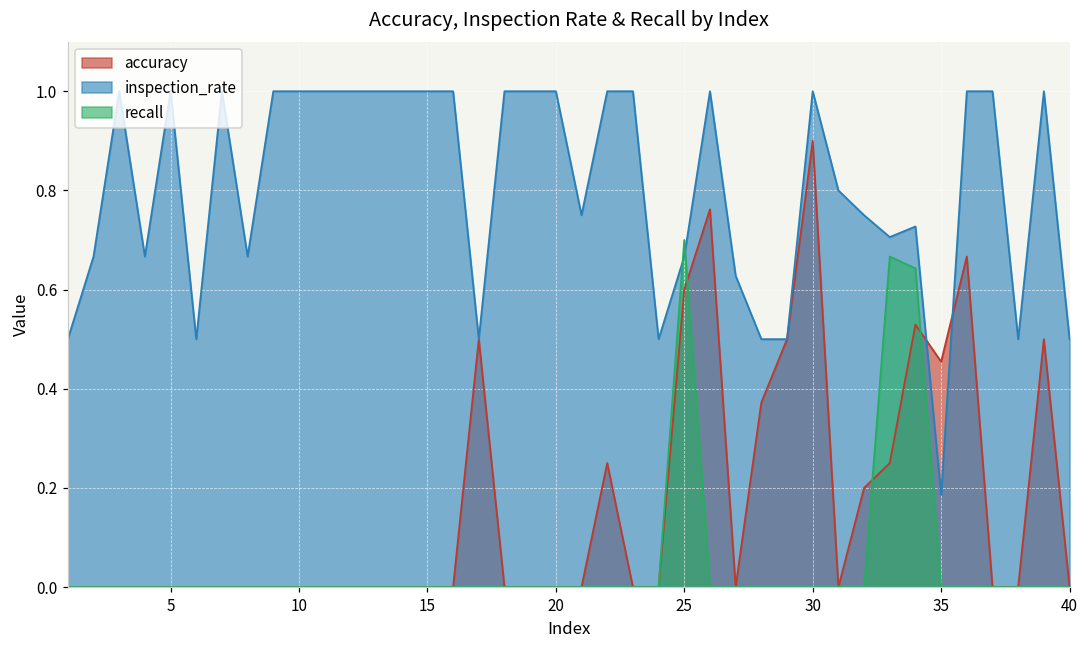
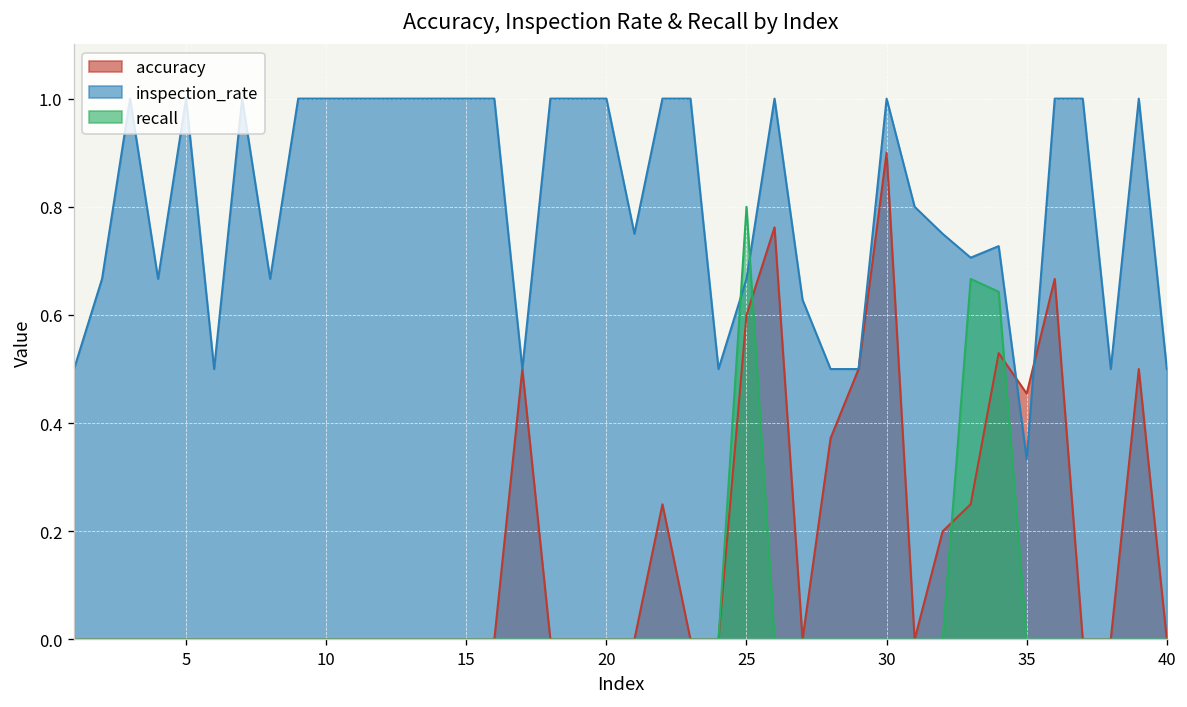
  {
    "accuracy": {
      "25": 0.60,
      "30": 0.90,
      "35": 0.45
    },
    "inspection_rate": {
      "10": 1.00,
      "15": 1.00,
      "20": 1.00,
      "25": 0.67,
      "30": 1.00,
-     "35": 0.19,
+     "35": 0.33,
      "40": 0.50
    },
    "recall": {
-     "25": 0.7,
+     "25": 0.8,
      "30": 0.0,
      "35": 0.0
    }
  }
